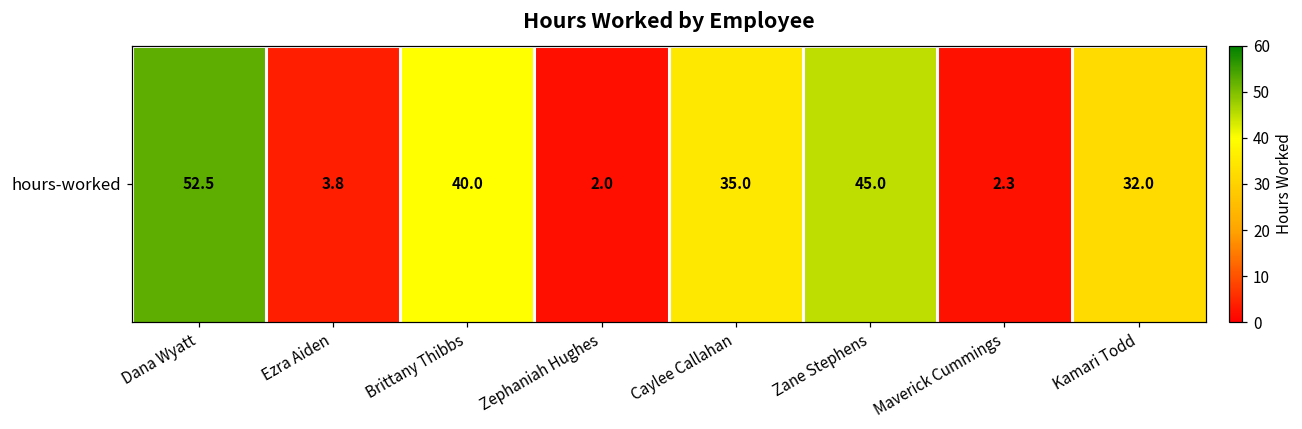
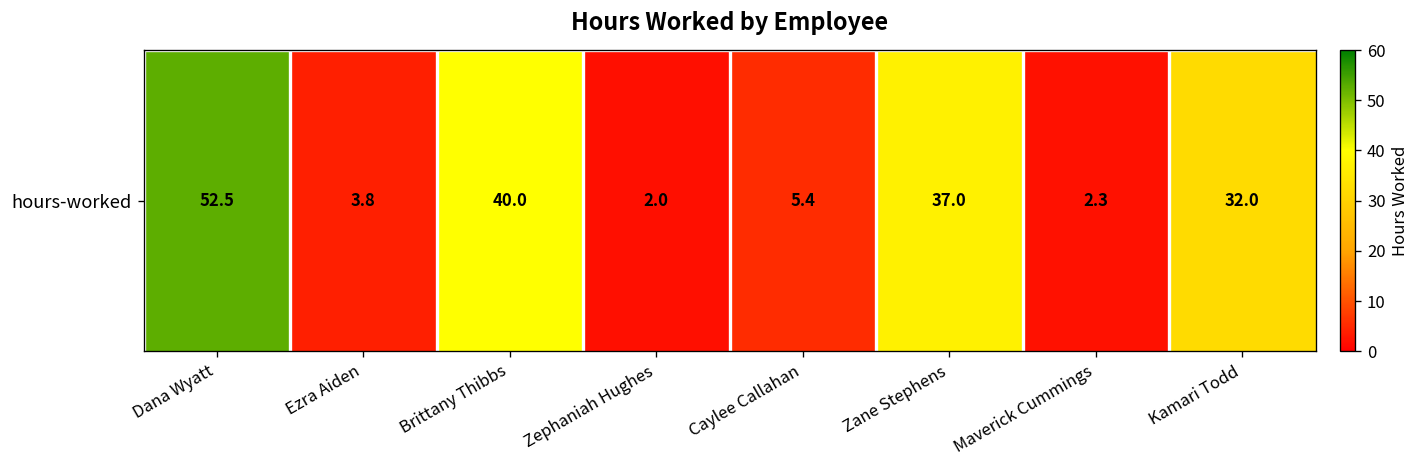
  {
    "hours-worked": {
      "Dana Wyatt": 52.5,
      "Ezra Aiden": 3.8,
      "Brittany Thibbs": 40.0,
      "Zephaniah Hughes": 2.0,
-     "Caylee Callahan": 35.0,
-     "Zane Stephens": 45.0,
+     "Caylee Callahan": 5.4,
+     "Zane Stephens": 37.0,
      "Maverick Cummings": 2.3,
      "Kamari Todd": 32.0
    }
  }
